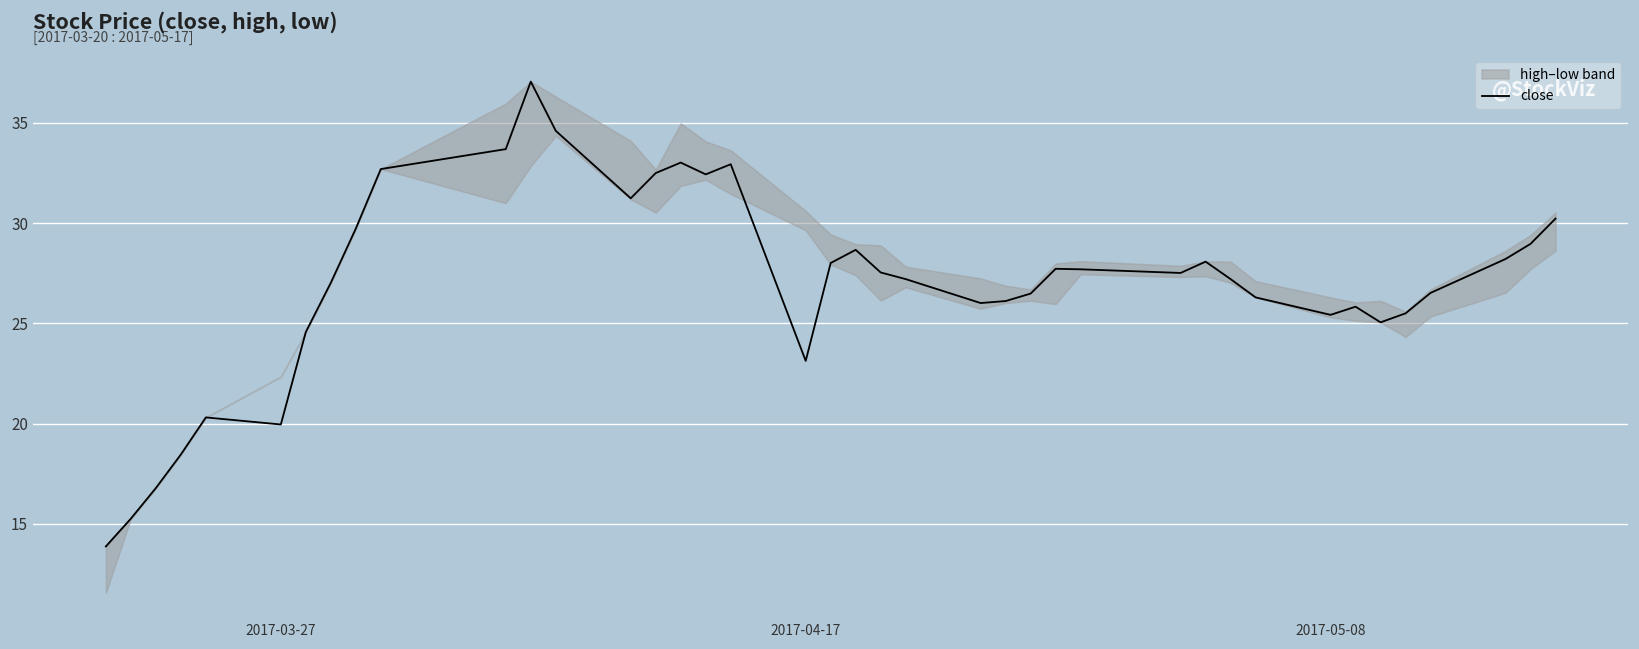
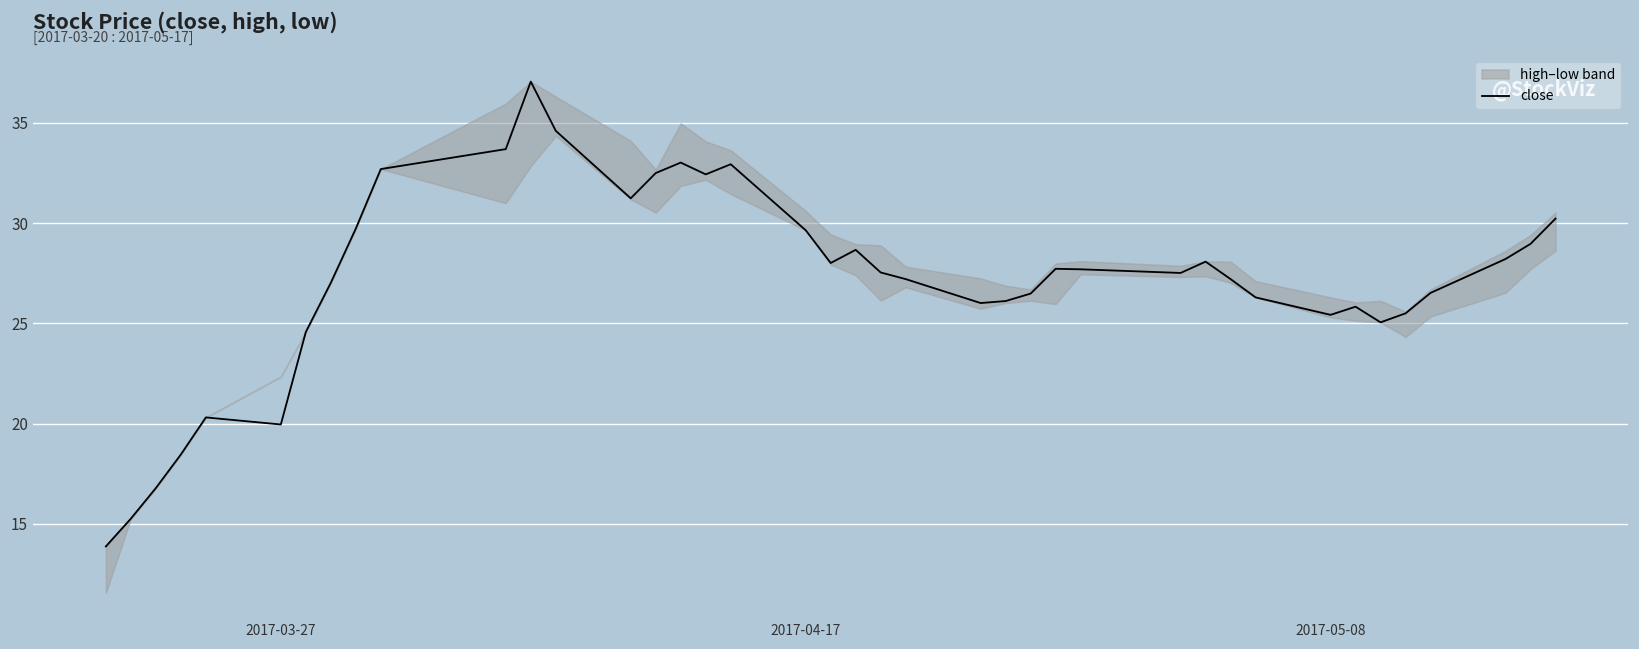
  {
    "close": {
      "2017-03-27": 20.0,
-     "2017-04-17": 23.1,
+     "2017-04-17": 29.6,
      "2017-05-08": 25.4
    }
  }
